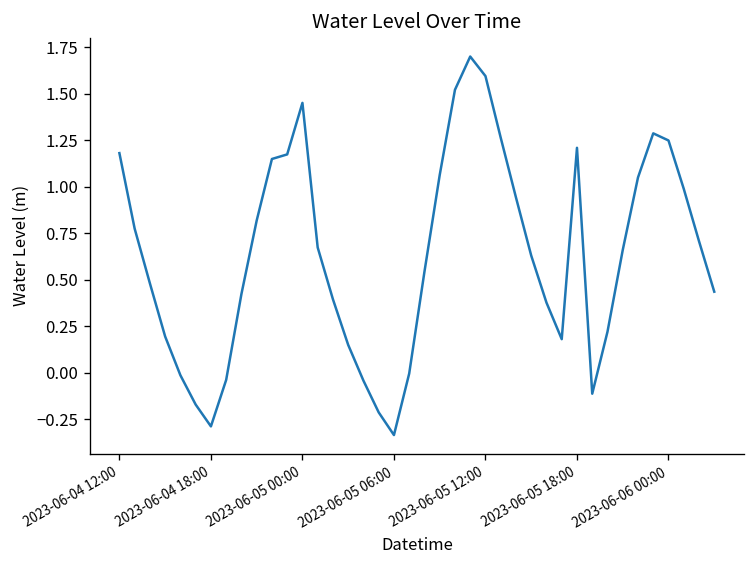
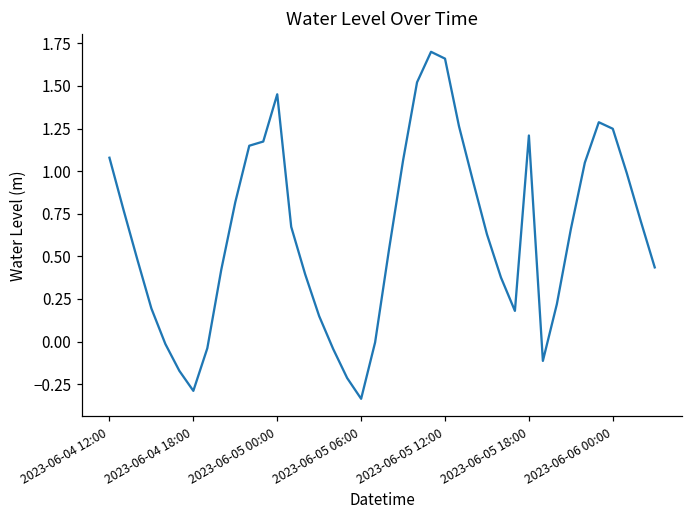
  {
-   "2023-06-04 12:00": 1.18,
+   "2023-06-04 12:00": 1.08,
    "2023-06-04 18:00": -0.29,
    "2023-06-05 00:00": 1.45,
    "2023-06-05 06:00": -0.34,
-   "2023-06-05 12:00": 1.59,
+   "2023-06-05 12:00": 1.66,
    "2023-06-05 18:00": 1.21,
    "2023-06-06 00:00": 1.25
  }
